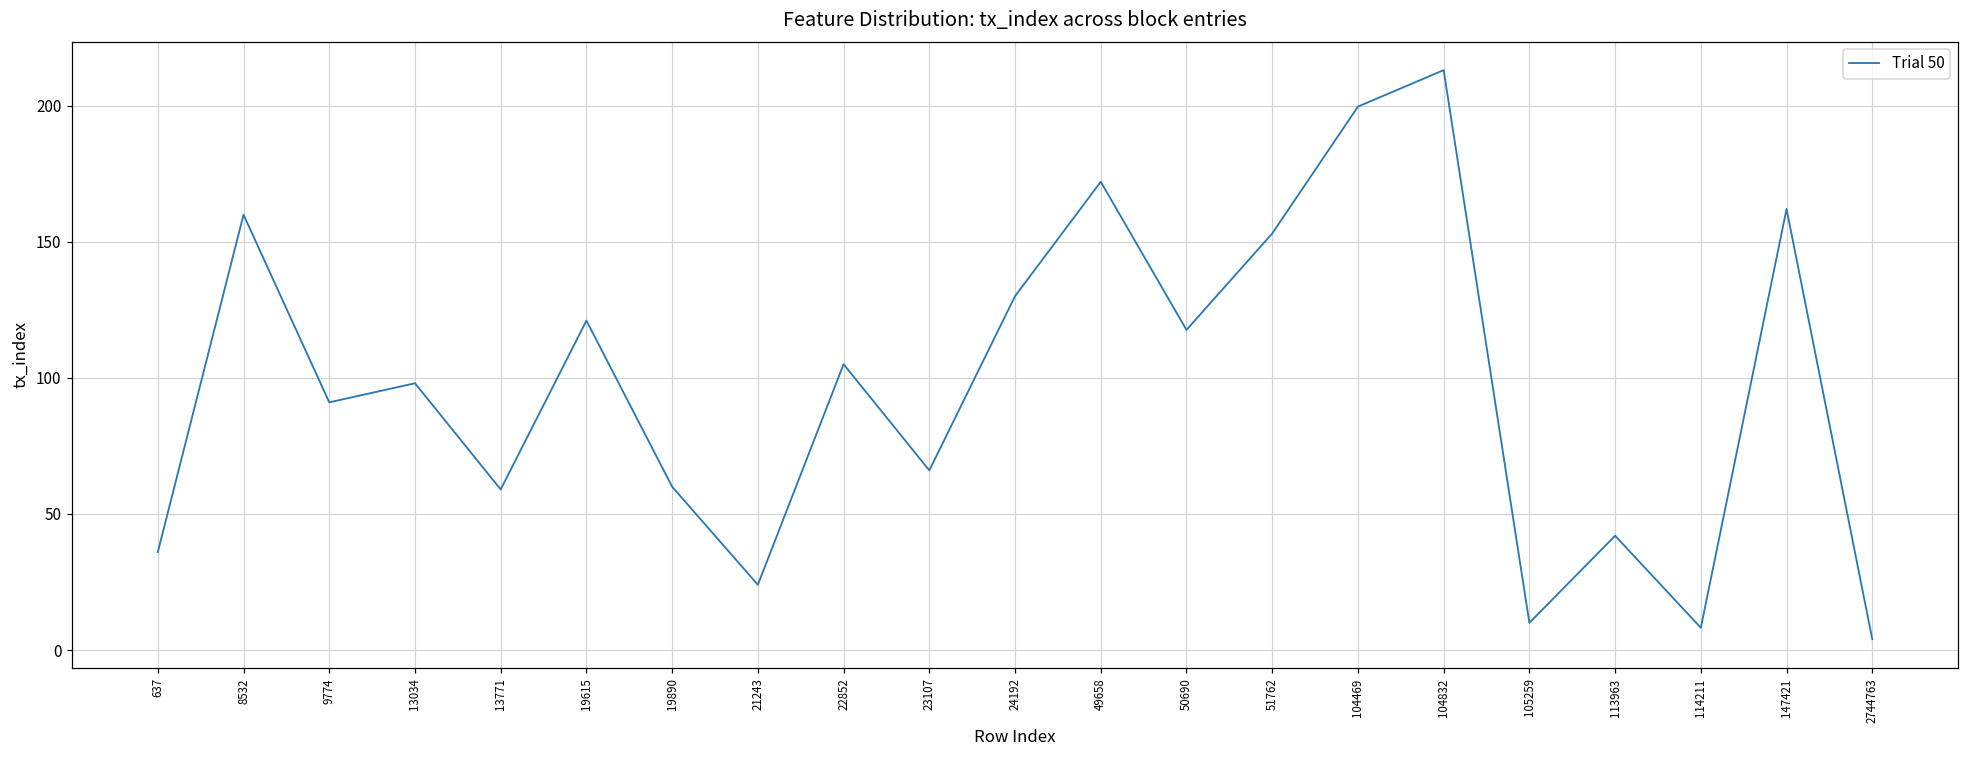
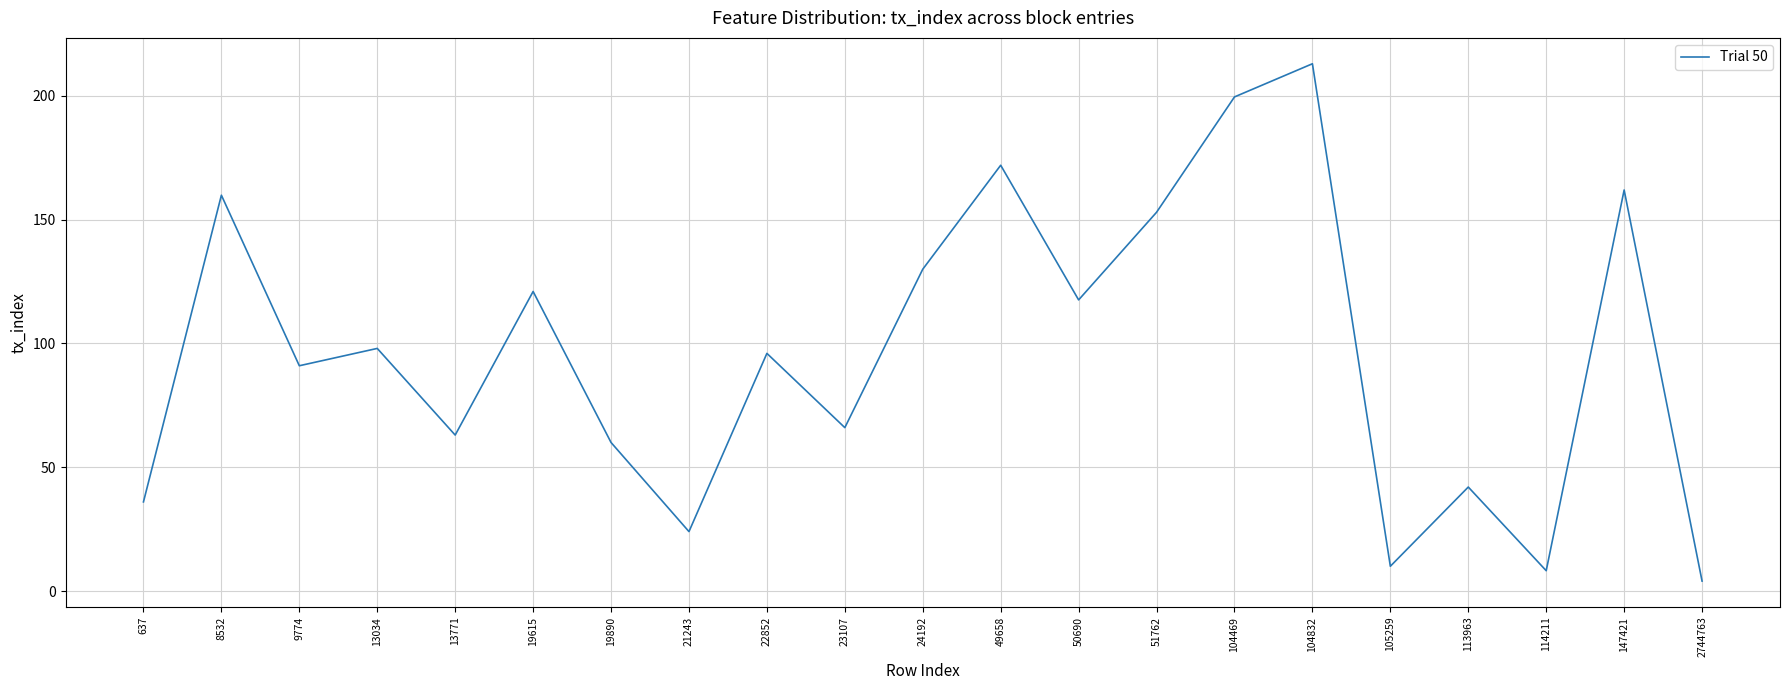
  {
    "637": 36,
    "8532": 160,
    "9774": 91,
    "13034": 98,
-   "13771": 59,
+   "13771": 63,
    "19615": 121,
    "19890": 60,
    "21243": 24,
-   "22852": 105,
+   "22852": 96,
    "23107": 66,
    "24192": 130,
    "49658": 172,
    "50690": 118,
    "51762": 153,
    "104469": 200,
    "104832": 213,
    "105259": 10,
    "113963": 42,
    "114211": 8,
    "147421": 162,
    "2744763": 4
  }
